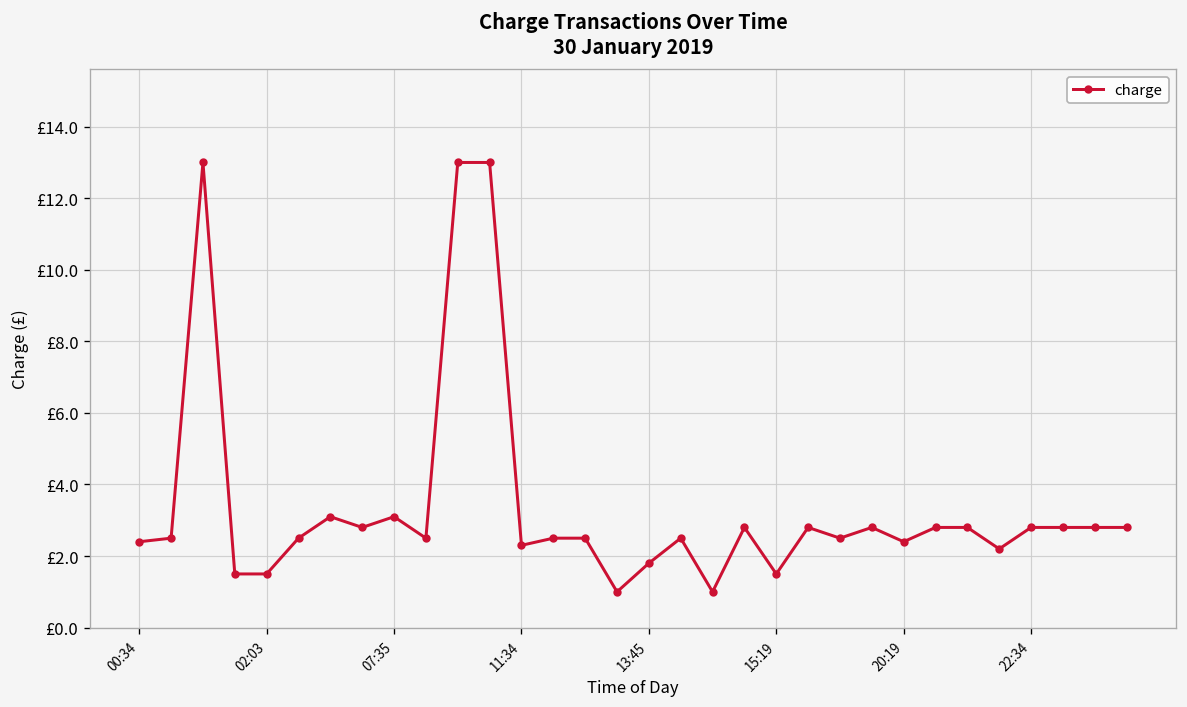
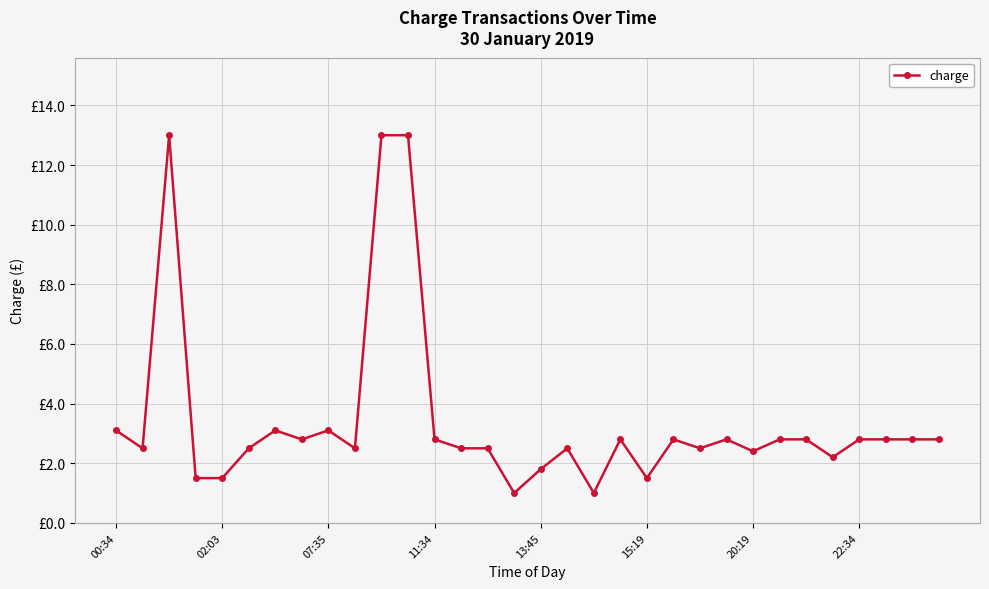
  {
-   "00:34": "£2.4",
+   "00:34": "£3.1",
    "02:03": "£1.5",
    "07:35": "£3.1",
-   "11:34": "£2.3",
+   "11:34": "£2.8",
    "13:45": "£1.8",
    "15:19": "£1.5",
    "20:19": "£2.4"
  }
